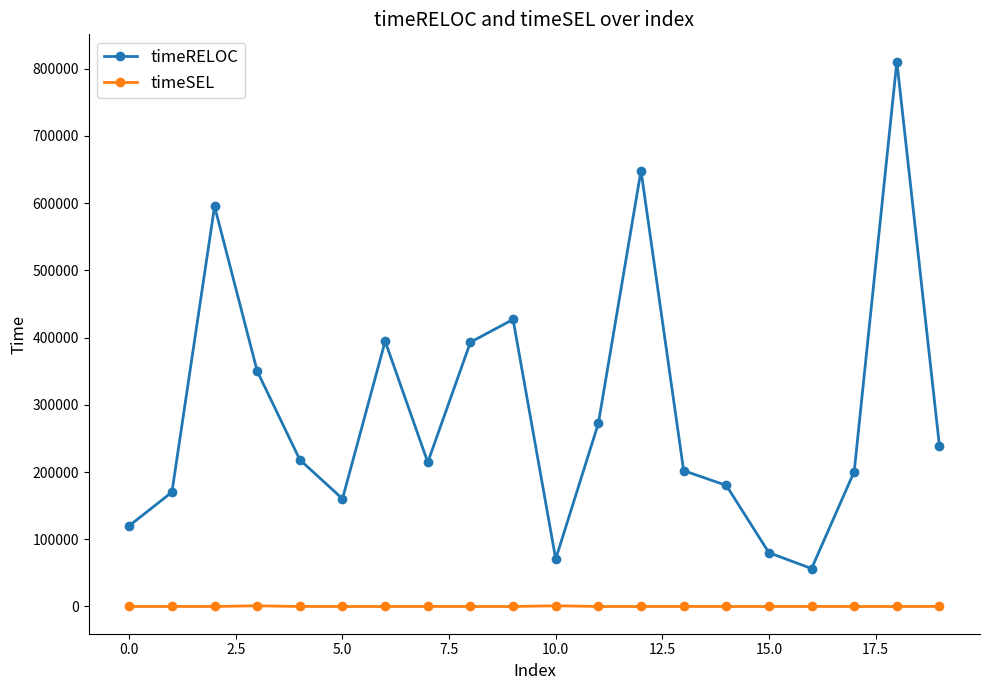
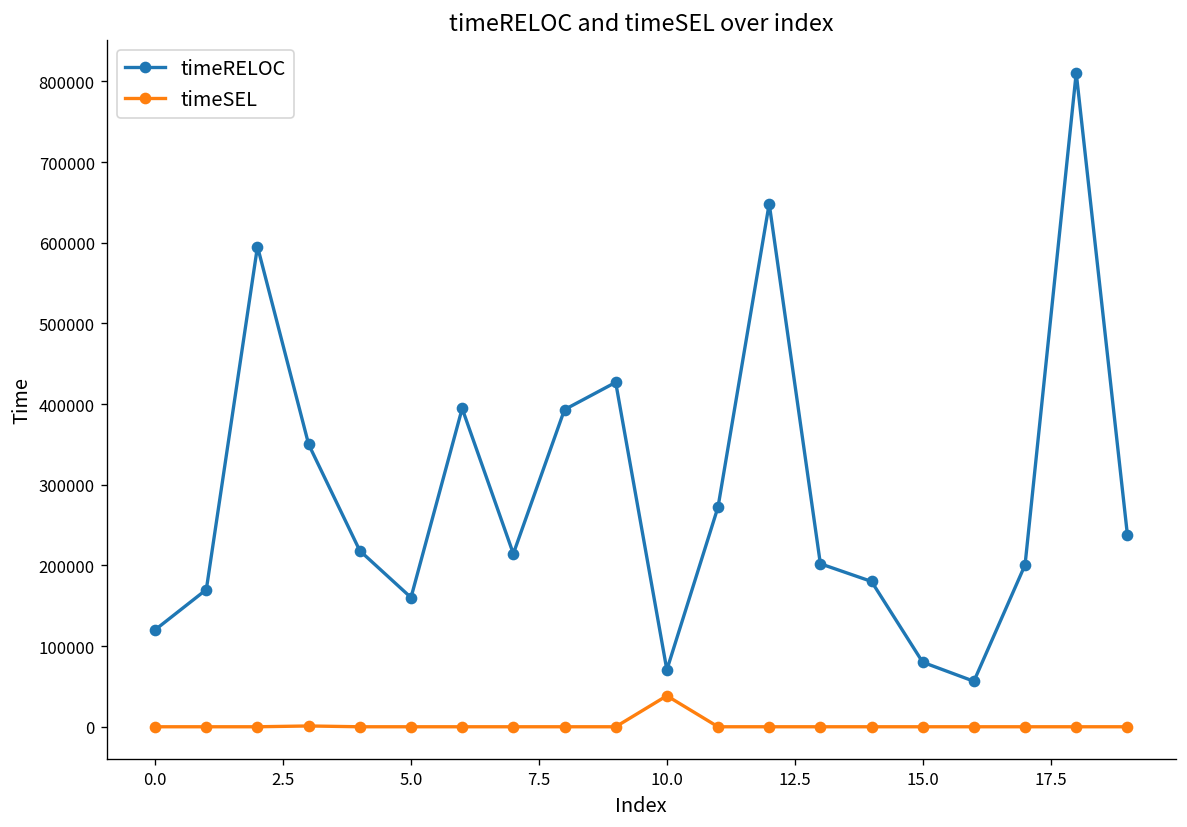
  {
    "timeRELOC": {
      "0.0": 120000,
      "5.0": 160000,
      "10.0": 70000,
      "15.0": 80000
    },
    "timeSEL": {
      "0.0": 0,
      "5.0": 0,
-     "10.0": 0,
+     "10.0": 40000,
      "15.0": 0
    }
  }
